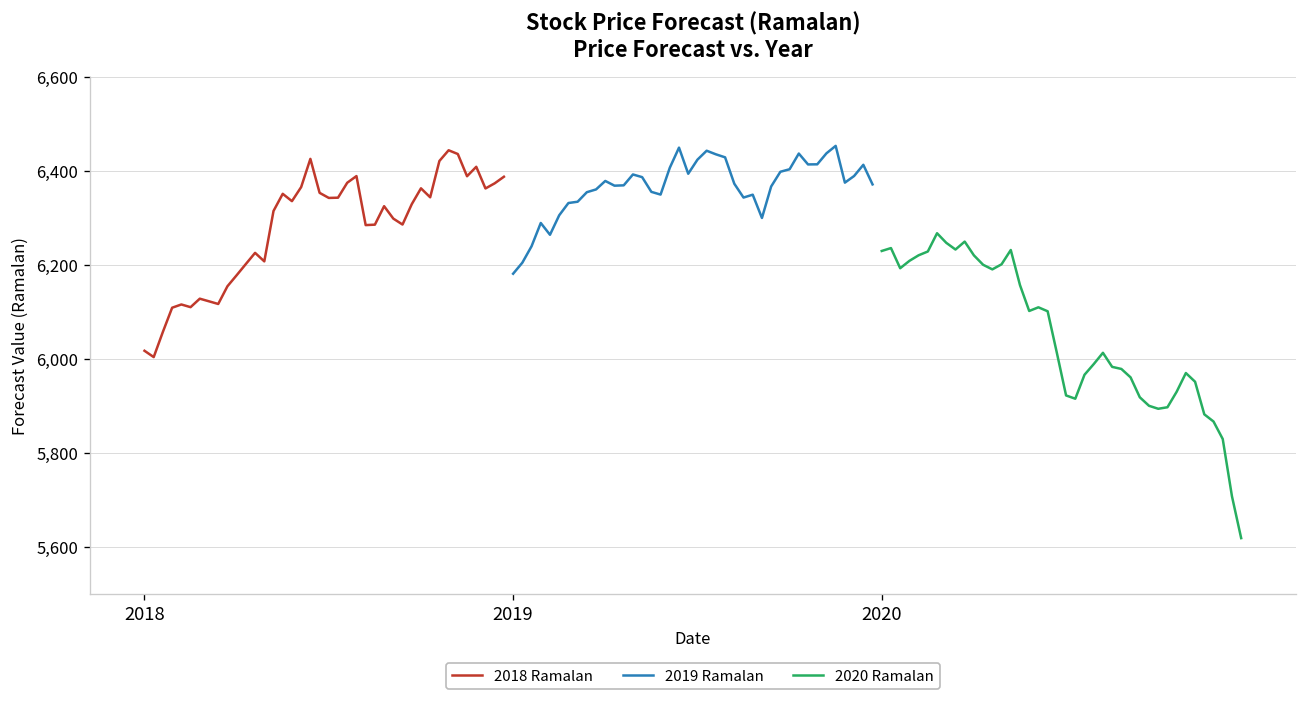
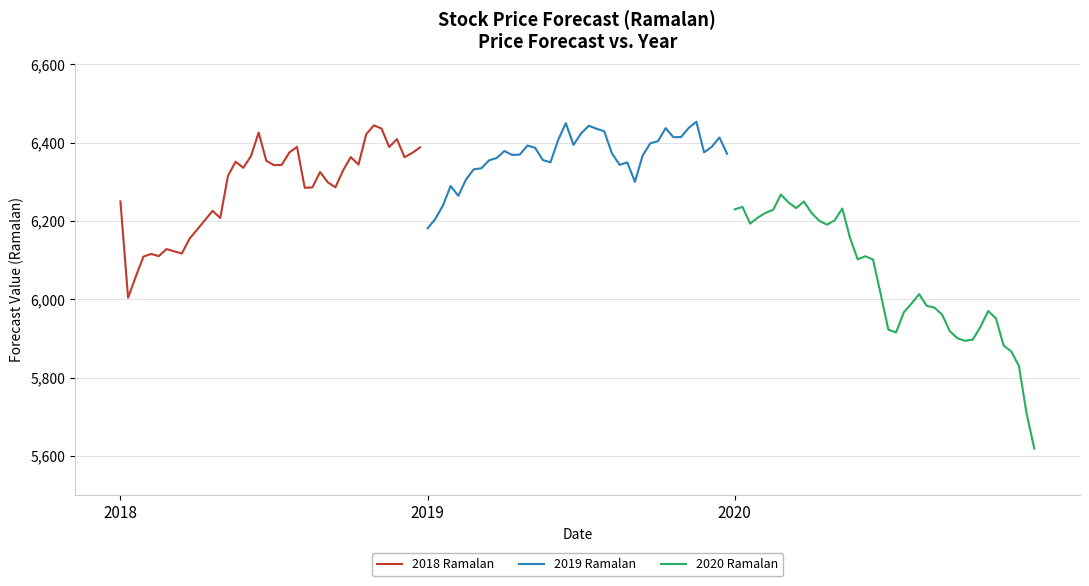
  {
    "2018 Ramalan": {
-     "2018": "6,020"
+     "2018": "6,250"
    },
    "2019 Ramalan": {
      "2019": "6,180"
    },
    "2020 Ramalan": {
      "2020": "6,230"
    }
  }
